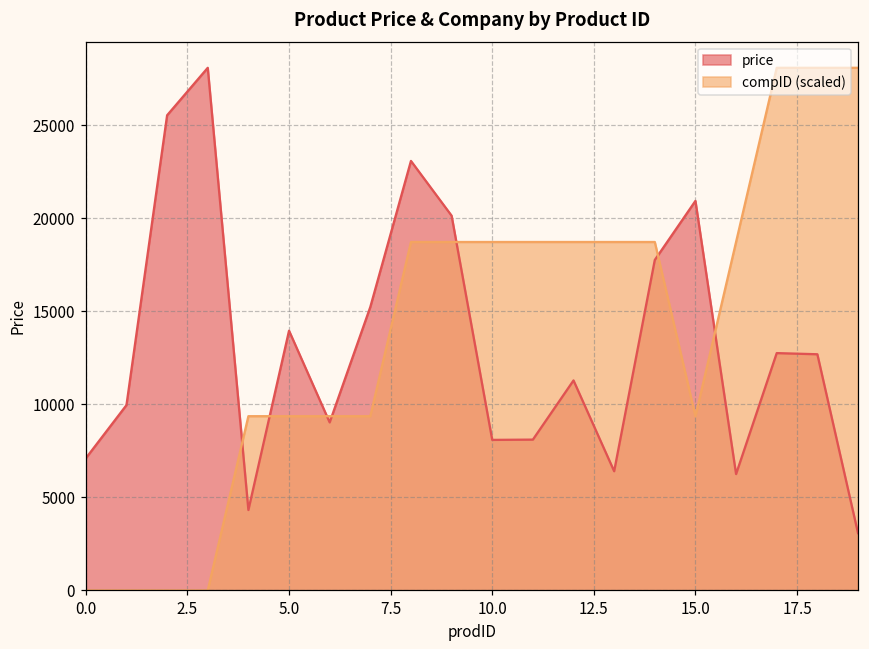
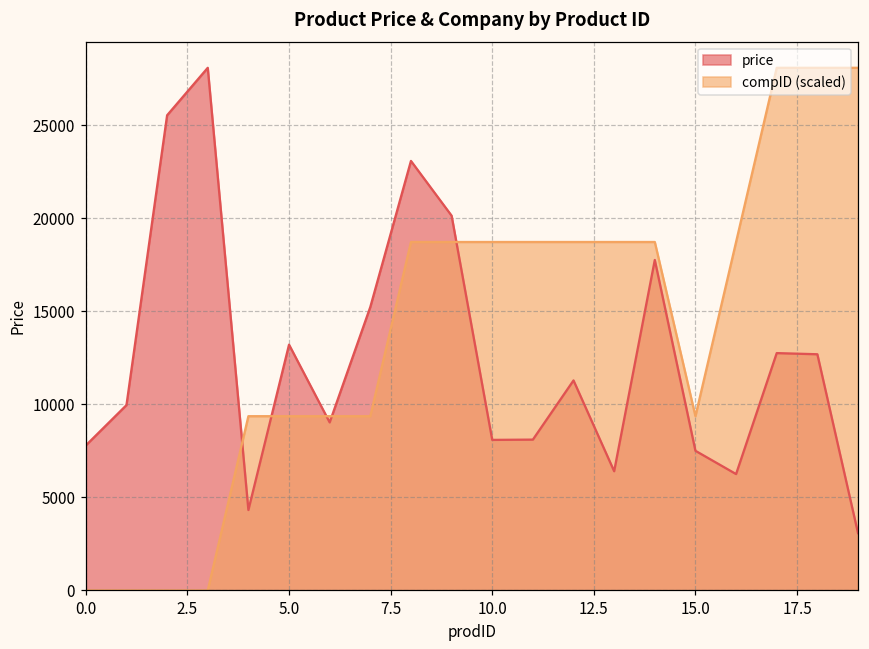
  {
    "price": {
-     "0.0": 7100,
-     "5.0": 14000,
+     "0.0": 7800,
+     "5.0": 13200,
      "10.0": 8100,
-     "15.0": 20900
+     "15.0": 7500
    },
    "compID (scaled)": {
      "0.0": 0,
      "5.0": 9400,
      "10.0": 18700,
      "15.0": 9400
    }
  }
